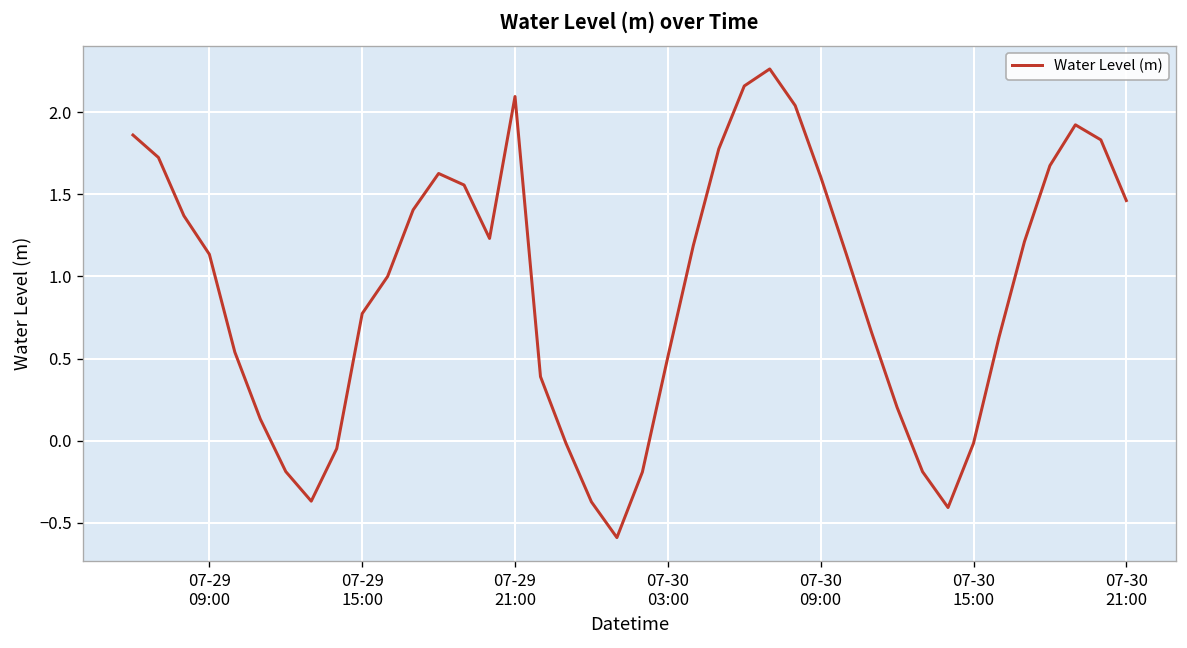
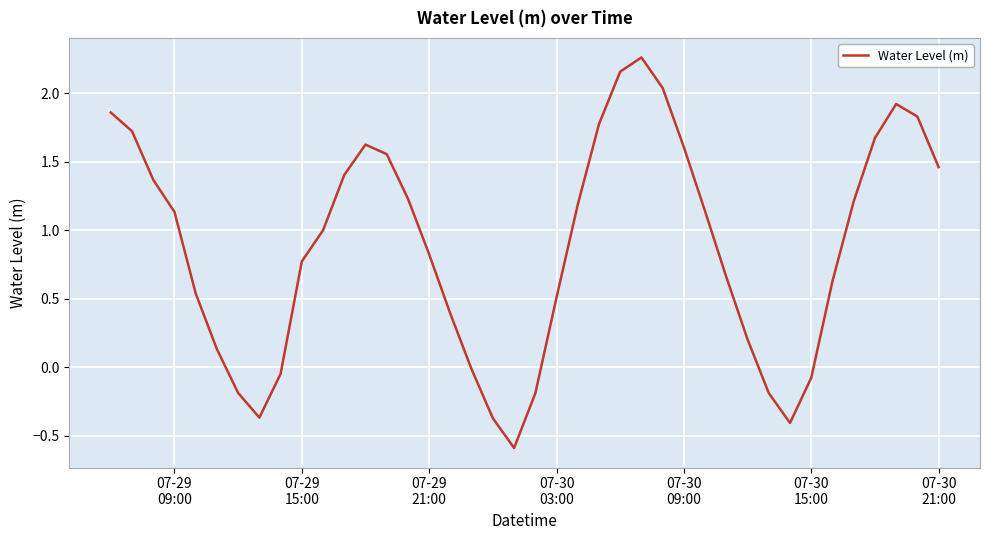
  {
    "07-29 09:00": 1.13,
    "07-29 15:00": 0.77,
-   "07-29 21:00": 2.09,
+   "07-29 21:00": 0.82,
    "07-30 03:00": 0.51,
    "07-30 09:00": 1.61,
-   "07-30 15:00": -0.02,
+   "07-30 15:00": -0.08,
    "07-30 21:00": 1.46
  }
